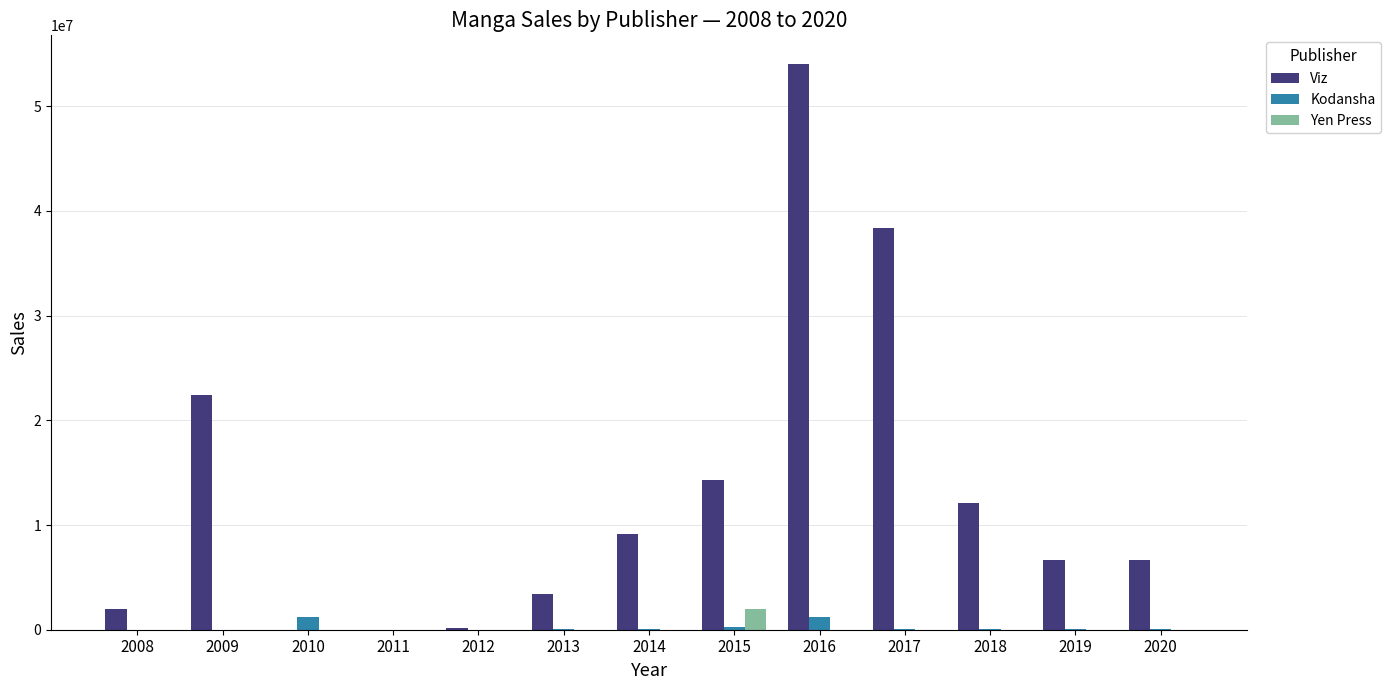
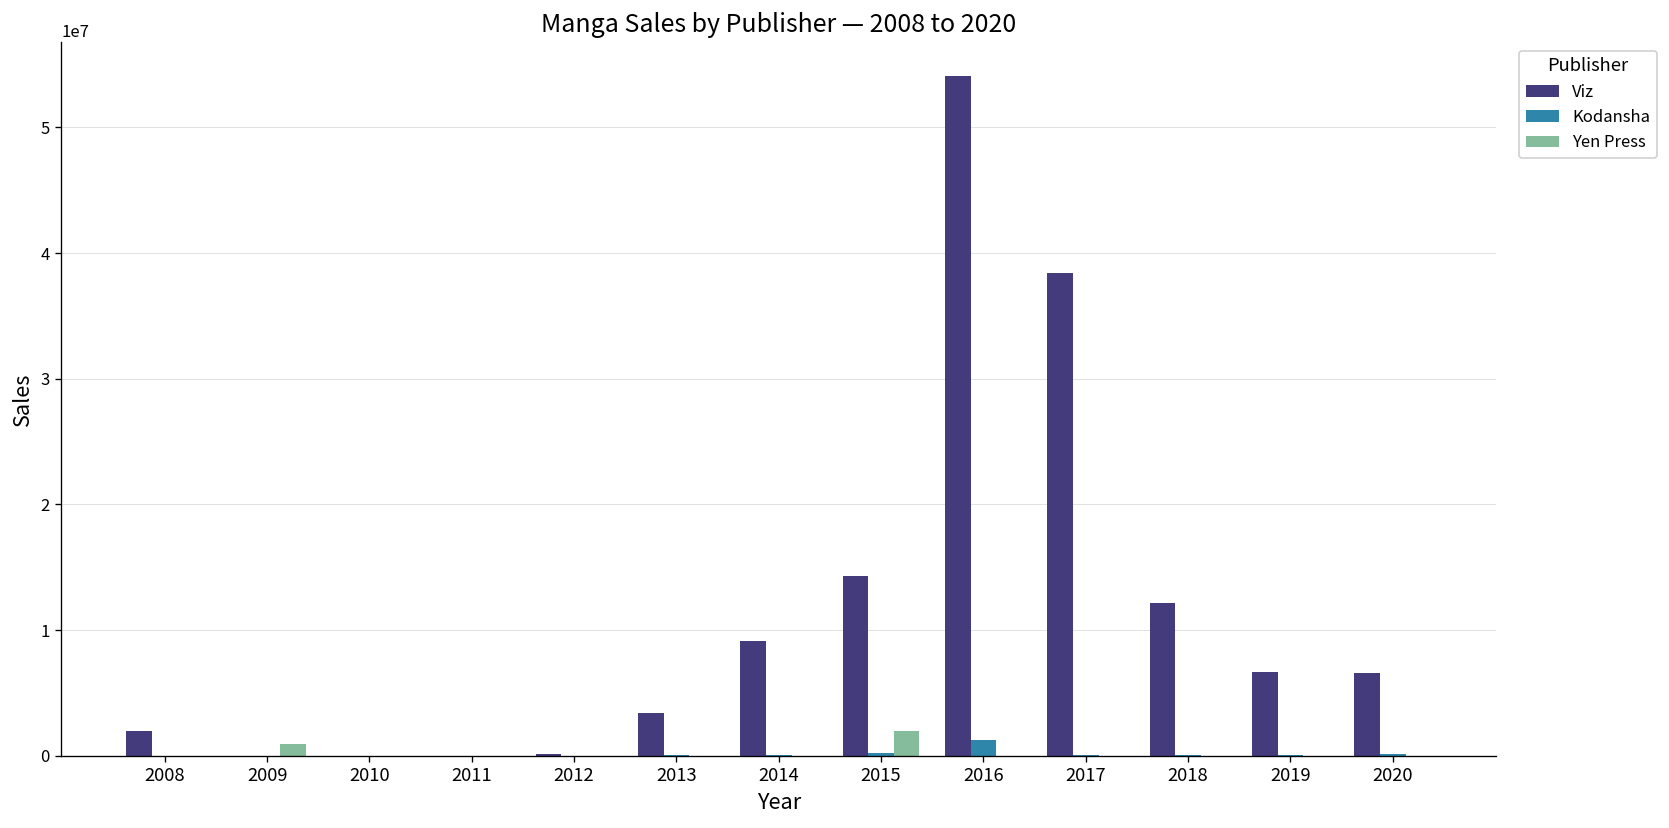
  {
    "Viz": {
      "2008": 2000000,
-     "2009": 22500000,
+     "2009": 0,
      "2013": 3400000,
      "2014": 9200000,
      "2015": 14300000,
      "2016": 54100000,
      "2017": 38400000,
      "2018": 12200000,
      "2019": 6700000,
      "2020": 6600000
    },
    "Kodansha": {
-     "2010": 1300000,
+     "2010": 0,
      "2016": 1200000
    },
    "Yen Press": {
-     "2009": 0,
+     "2009": 900000,
      "2015": 1900000
    }
  }
